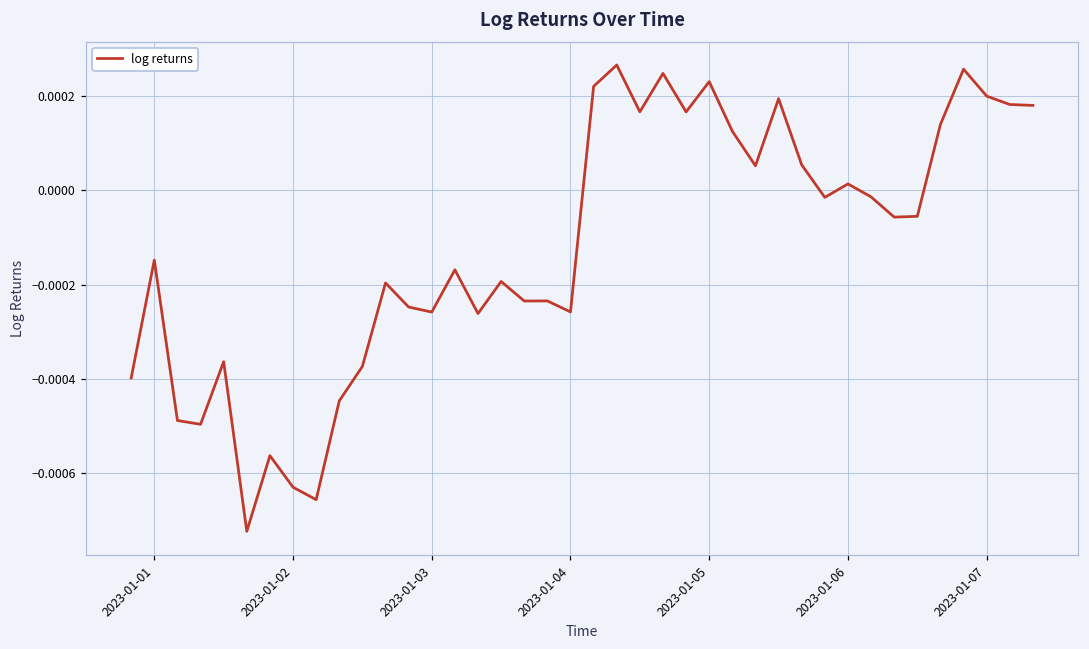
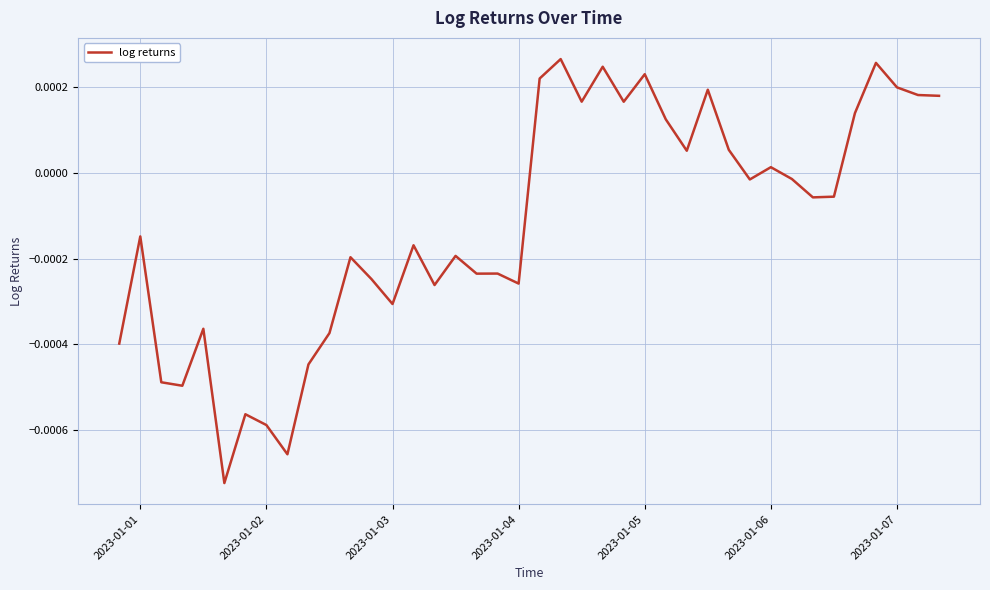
  {
    "2023-01-01": -0.00015,
-   "2023-01-02": -0.00063,
-   "2023-01-03": -0.00026,
+   "2023-01-02": -0.00059,
+   "2023-01-03": -0.00031,
    "2023-01-04": -0.00026,
    "2023-01-05": 0.00023,
    "2023-01-06": 0.00001,
    "2023-01-07": 0.00020
  }
